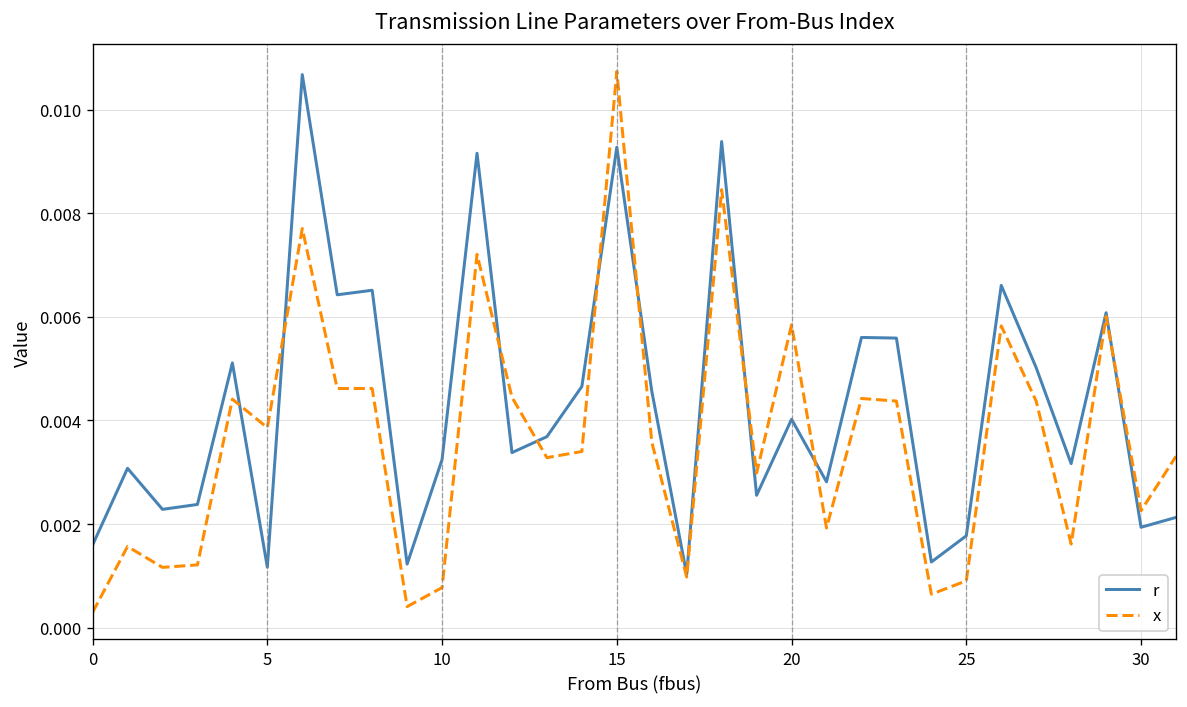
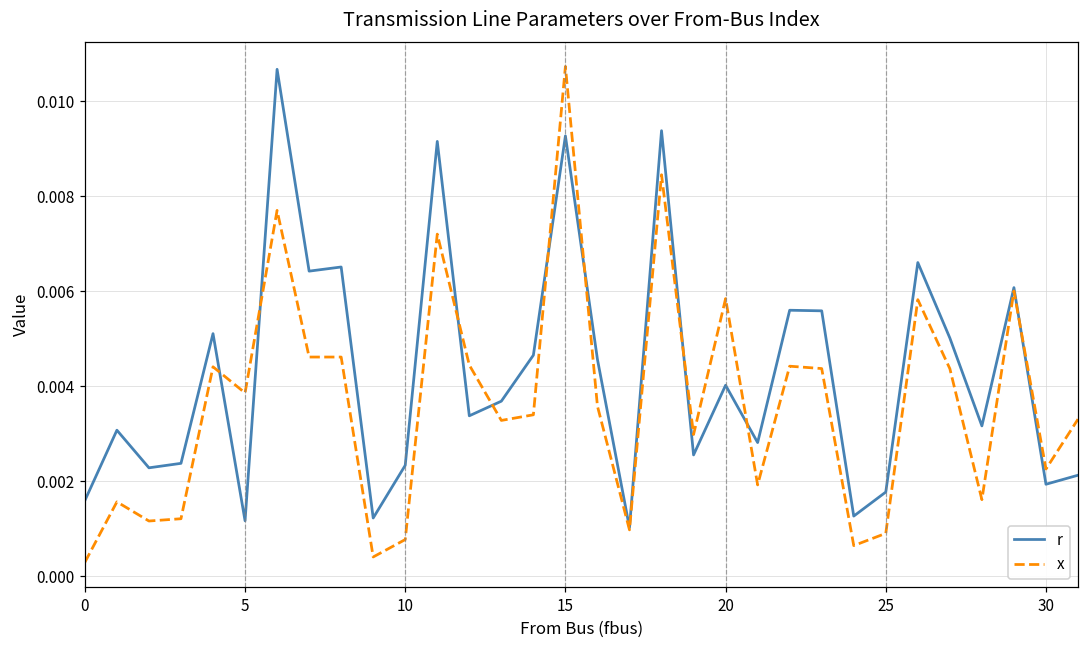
  {
    "r": {
      "0": 0.0016,
      "5": 0.0012,
-     "10": 0.0032,
+     "10": 0.0023,
      "15": 0.0093,
      "20": 0.0040,
      "25": 0.0018,
      "30": 0.0019
    },
    "x": {
      "0": 0.0003,
      "5": 0.0039,
      "10": 0.0008,
      "15": 0.0107,
      "20": 0.0058,
      "25": 0.0009,
      "30": 0.0023
    }
  }
